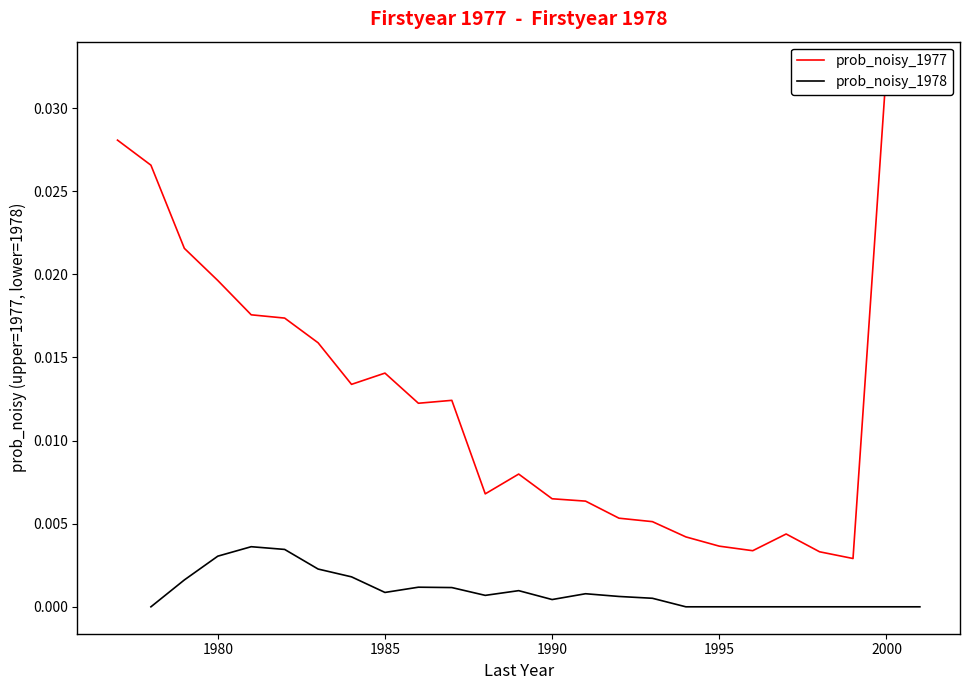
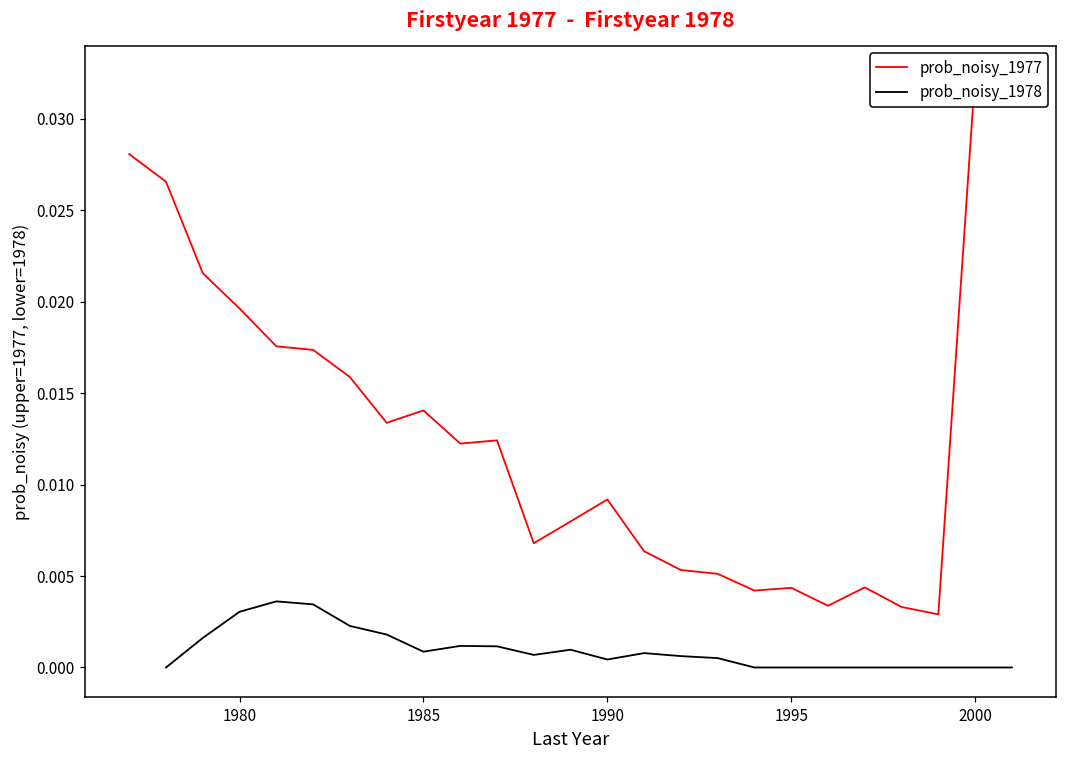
  {
    "prob_noisy_1977": {
      "1980": 0.0196,
      "1985": 0.0141,
-     "1990": 0.0065,
-     "1995": 0.0036
+     "1990": 0.0092,
+     "1995": 0.0044
    },
    "prob_noisy_1978": {
      "1980": 0.0030,
      "1985": 0.0009,
      "1990": 0.0004,
      "1995": 0.0000,
      "2000": 0.0000
    }
  }
